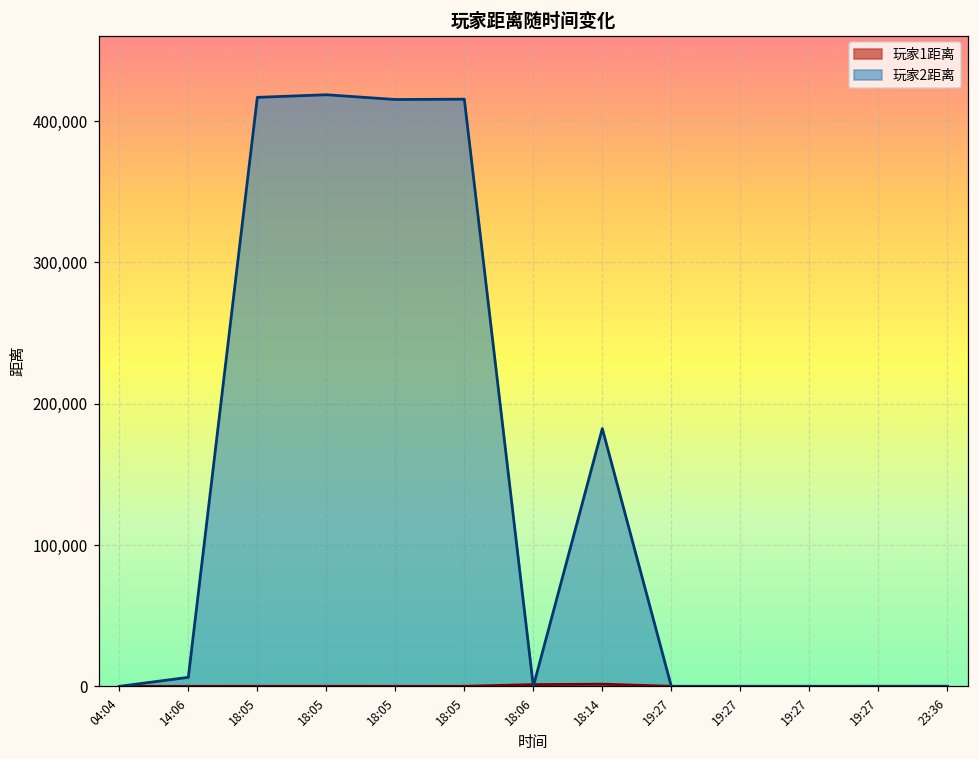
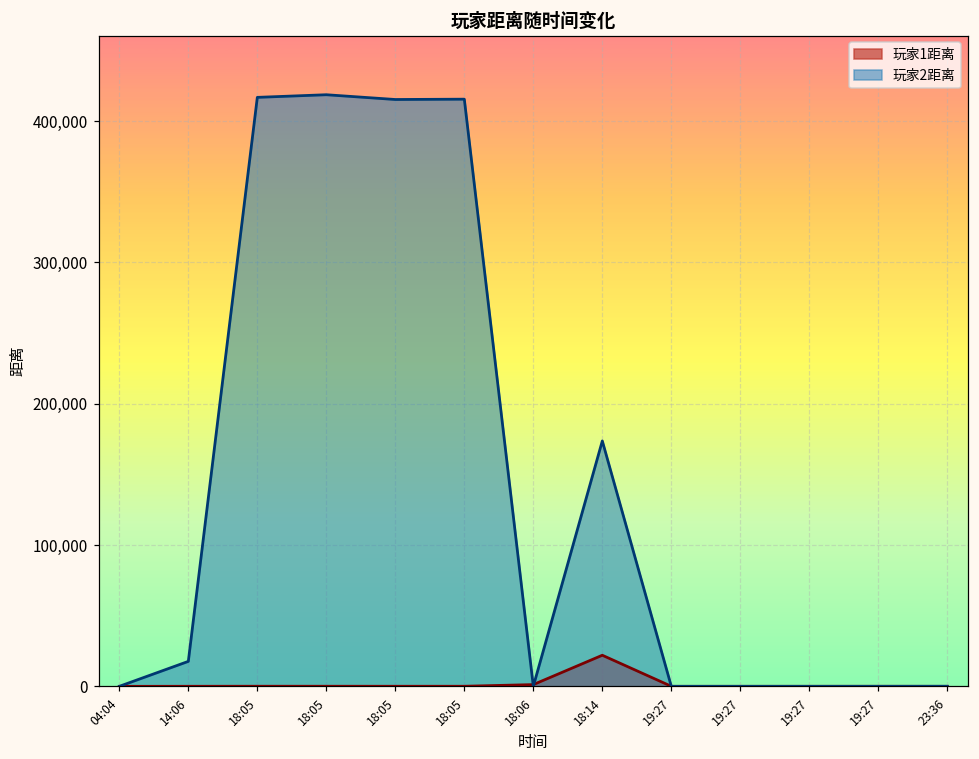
  {
    "玩家1距离": {
      "14:06": "0",
-     "18:14": "2,000"
+     "18:14": "22,000"
    },
    "玩家2距离": {
-     "14:06": "6,000",
-     "18:14": "182,000"
+     "14:06": "18,000",
+     "18:14": "174,000"
    }
  }
